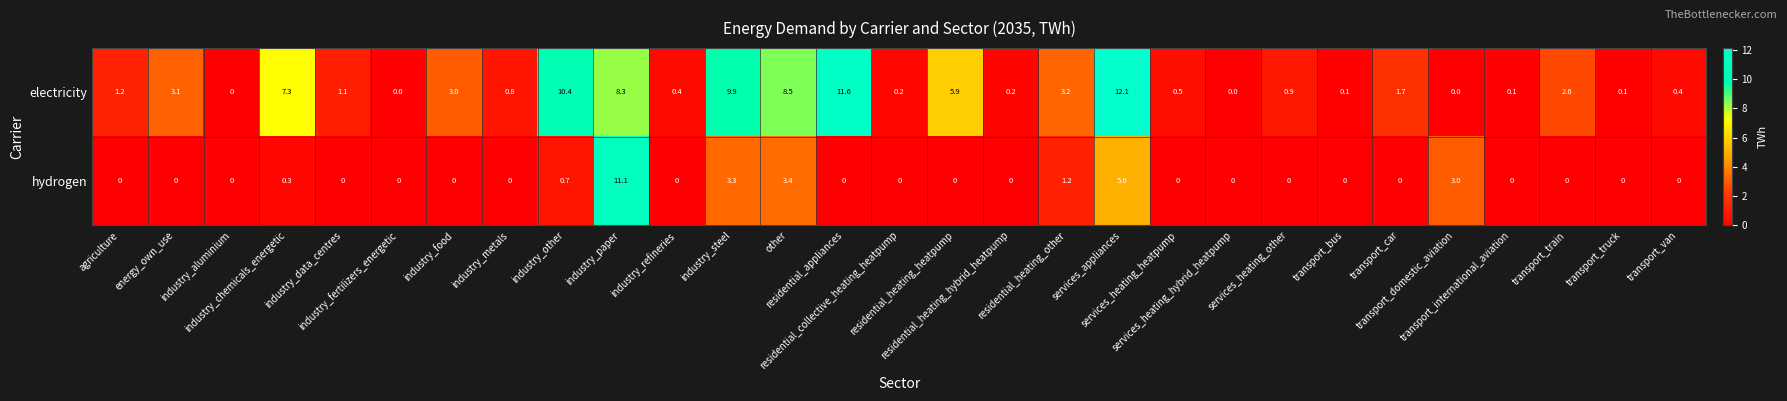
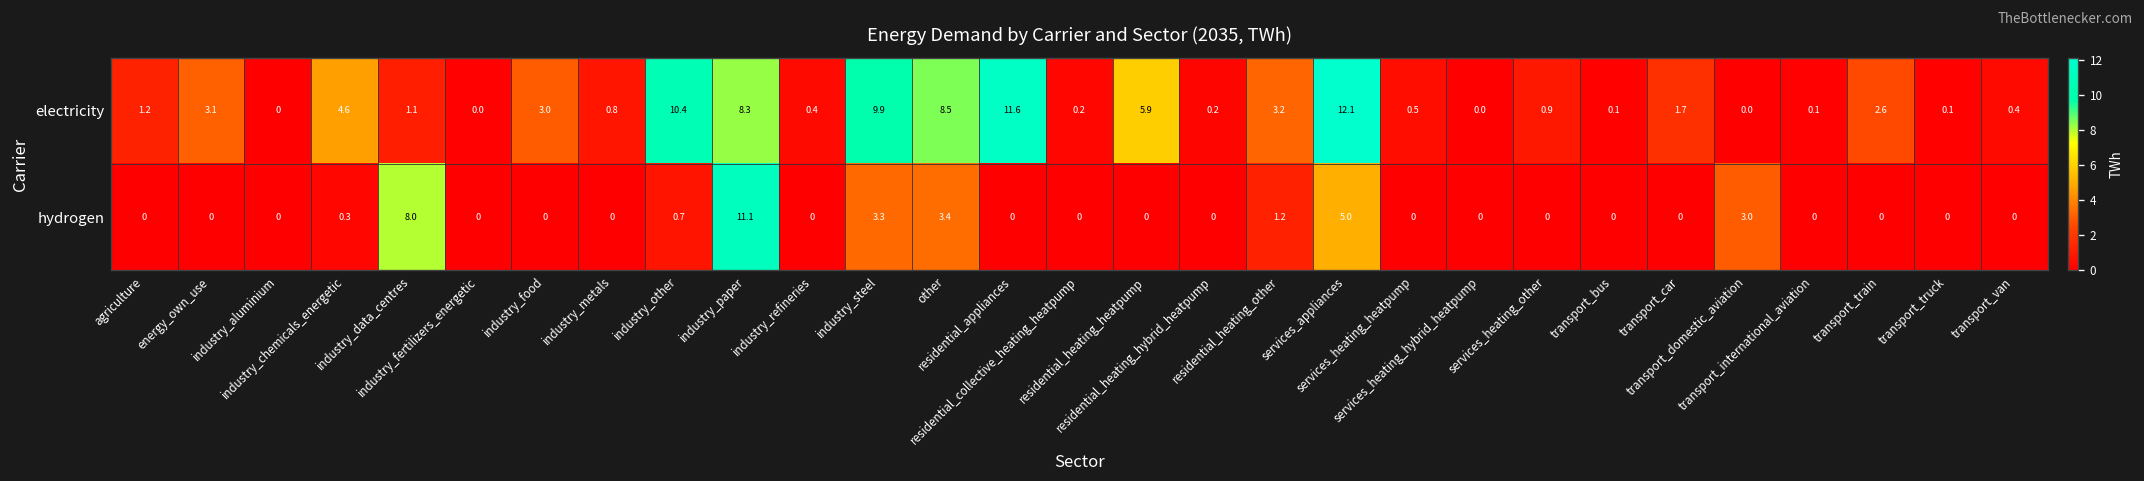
  {
    "electricity": {
      "agriculture": 1.2,
      "energy_own_use": 3.1,
      "industry_aluminium": 0,
-     "industry_chemicals_energetic": 7.3,
+     "industry_chemicals_energetic": 4.6,
      "industry_data_centres": 1.1,
      "industry_fertilizers_energetic": 0.0,
      "industry_food": 3.0,
      "industry_metals": 0.8,
      "industry_other": 10.4,
      "industry_paper": 8.3,
      "industry_refineries": 0.4,
      "industry_steel": 9.9,
      "other": 8.5,
      "residential_appliances": 11.6,
      "residential_collective_heating_heatpump": 0.2,
      "residential_heating_heatpump": 5.9,
      "residential_heating_hybrid_heatpump": 0.2,
      "residential_heating_other": 3.2,
      "services_appliances": 12.1,
      "services_heating_heatpump": 0.5,
      "services_heating_hybrid_heatpump": 0.0,
      "services_heating_other": 0.9,
      "transport_bus": 0.1,
      "transport_car": 1.7,
      "transport_domestic_aviation": 0.0,
      "transport_international_aviation": 0.1,
      "transport_train": 2.6,
      "transport_truck": 0.1,
      "transport_van": 0.4
    },
    "hydrogen": {
      "agriculture": 0,
      "energy_own_use": 0,
      "industry_aluminium": 0,
      "industry_chemicals_energetic": 0.3,
-     "industry_data_centres": 0,
+     "industry_data_centres": 8.0,
      "industry_fertilizers_energetic": 0,
      "industry_food": 0,
      "industry_metals": 0,
      "industry_other": 0.7,
      "industry_paper": 11.1,
      "industry_refineries": 0,
      "industry_steel": 3.3,
      "other": 3.4,
      "residential_appliances": 0,
      "residential_collective_heating_heatpump": 0,
      "residential_heating_heatpump": 0,
      "residential_heating_hybrid_heatpump": 0,
      "residential_heating_other": 1.2,
      "services_appliances": 5.0,
      "services_heating_heatpump": 0,
      "services_heating_hybrid_heatpump": 0,
      "services_heating_other": 0,
      "transport_bus": 0,
      "transport_car": 0,
      "transport_domestic_aviation": 3.0,
      "transport_international_aviation": 0,
      "transport_train": 0,
      "transport_truck": 0,
      "transport_van": 0
    }
  }
